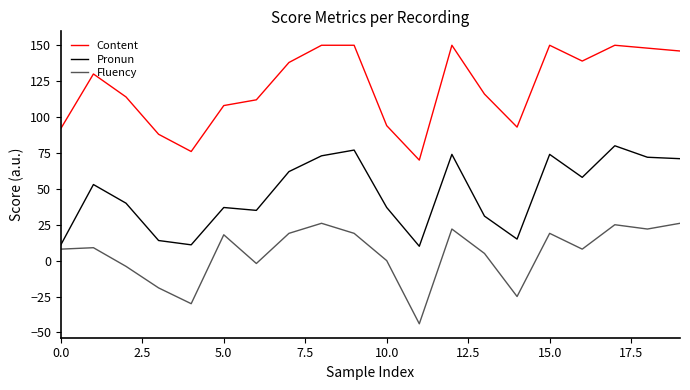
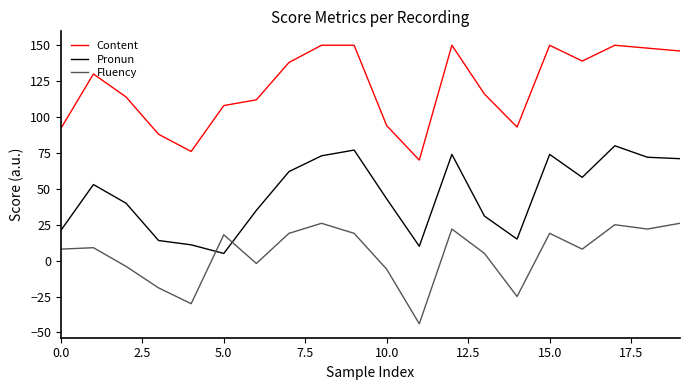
  {
    "Content": {
      "0.0": 92,
      "5.0": 108,
      "10.0": 94,
      "15.0": 150
    },
    "Pronun": {
-     "0.0": 11,
-     "5.0": 37,
-     "10.0": 37,
+     "0.0": 21,
+     "5.0": 5,
+     "10.0": 43,
      "15.0": 74
    },
    "Fluency": {
      "0.0": 8,
      "5.0": 18,
-     "10.0": 0,
+     "10.0": -6,
      "15.0": 19
    }
  }
